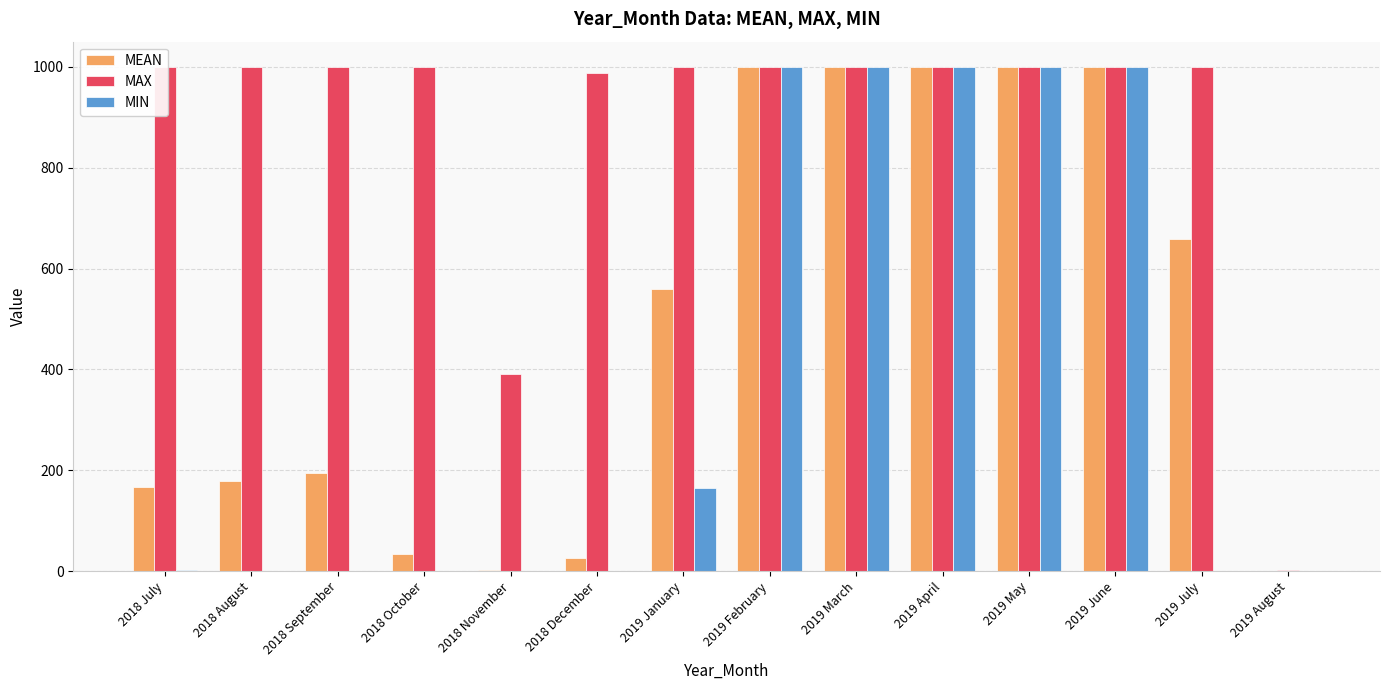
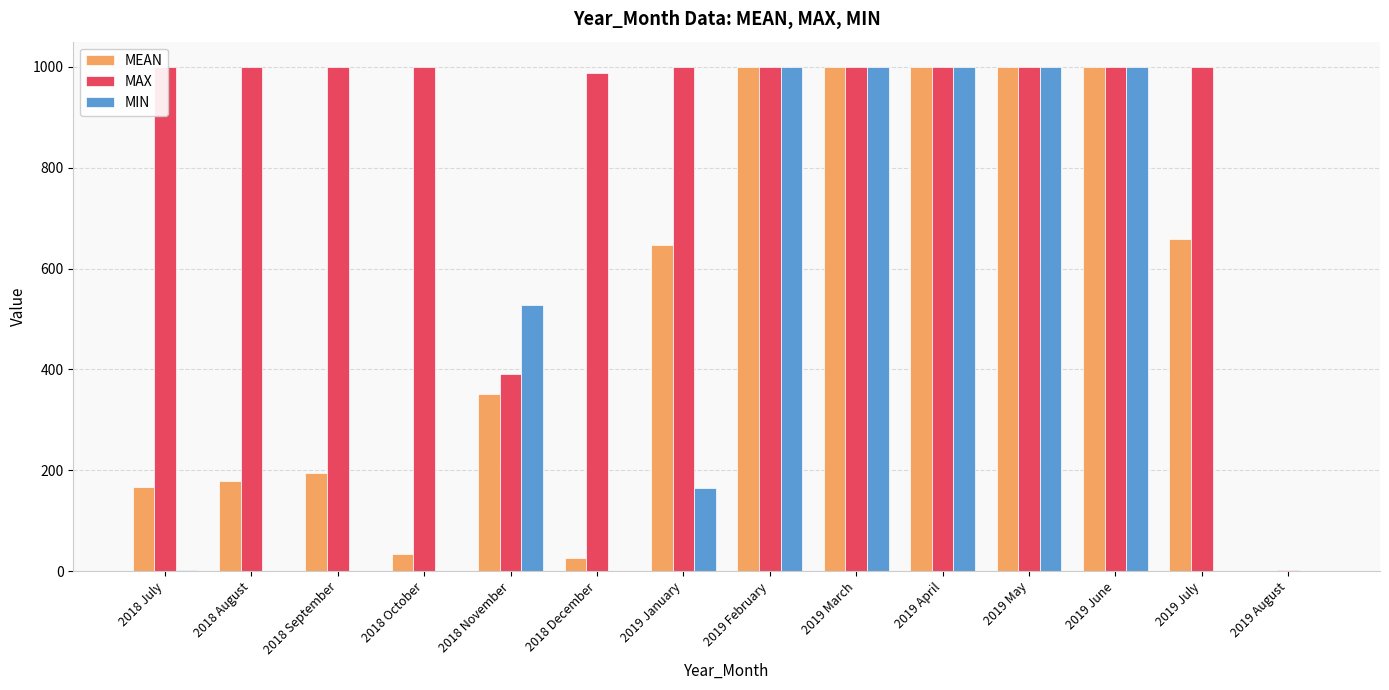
  {
    "MEAN": {
      "2018 July": 170,
      "2018 August": 180,
      "2018 September": 190,
      "2018 October": 30,
-     "2018 November": 0,
+     "2018 November": 350,
      "2018 December": 30,
-     "2019 January": 560,
+     "2019 January": 650,
      "2019 February": 1000,
      "2019 March": 1000,
      "2019 April": 1000,
      "2019 May": 1000,
      "2019 June": 1000,
      "2019 July": 660
    },
    "MAX": {
      "2018 August": 1000,
      "2018 September": 1000,
      "2018 October": 1000,
      "2018 November": 390,
      "2018 December": 990,
      "2019 January": 1000,
      "2019 February": 1000,
      "2019 March": 1000,
      "2019 April": 1000,
      "2019 May": 1000,
      "2019 June": 1000,
      "2019 July": 1000
    },
    "MIN": {
      "2018 August": 0,
      "2018 September": 0,
-     "2018 November": 0,
+     "2018 November": 530,
      "2019 January": 160,
      "2019 February": 1000,
      "2019 March": 1000,
      "2019 April": 1000,
      "2019 May": 1000,
      "2019 June": 1000
    }
  }
